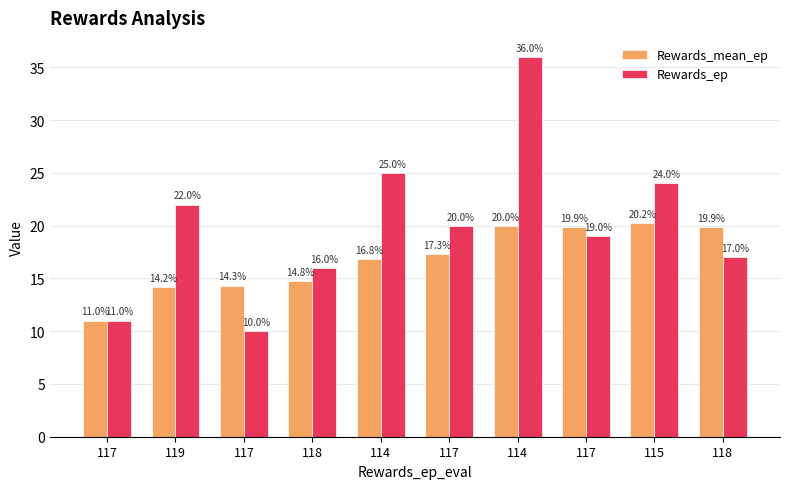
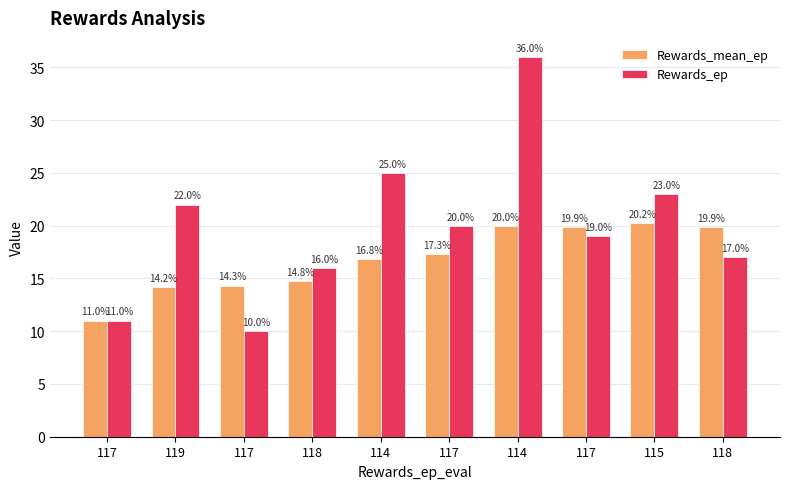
  {
    "Rewards_mean_ep": {
      "119": "14.2%",
      "115": "20.2%"
    },
    "Rewards_ep": {
      "119": "22.0%",
-     "115": "24.0%"
+     "115": "23.0%"
    }
  }
